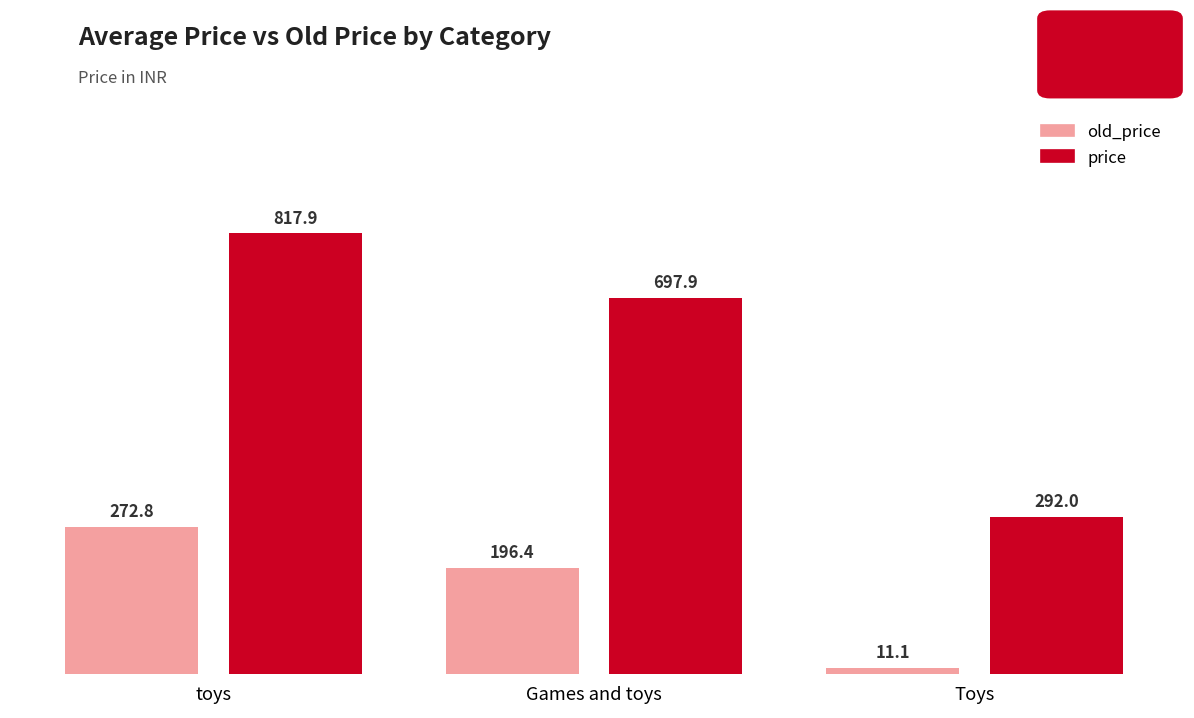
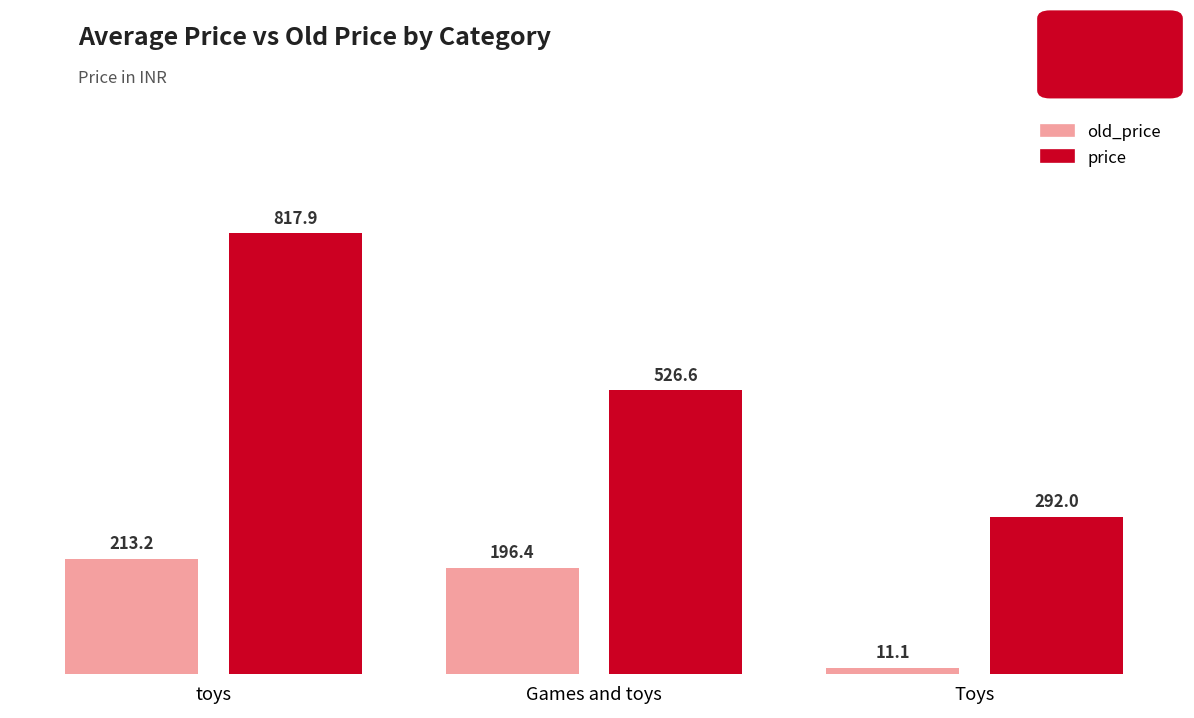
  {
    "old_price": {
-     "toys": 272.8,
+     "toys": 213.2,
      "Games and toys": 196.4,
      "Toys": 11.1
    },
    "price": {
      "toys": 817.9,
-     "Games and toys": 697.9,
+     "Games and toys": 526.6,
      "Toys": 292.0
    }
  }
